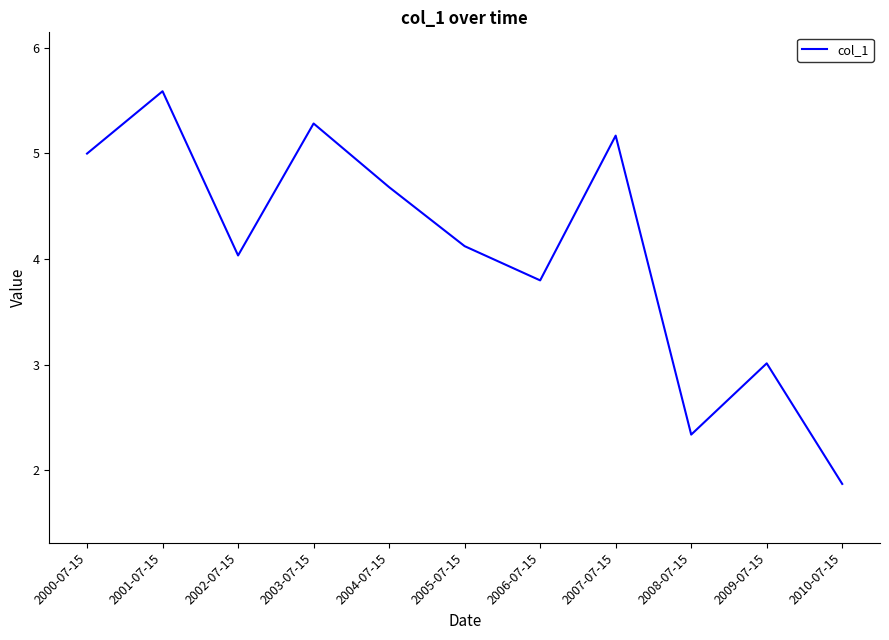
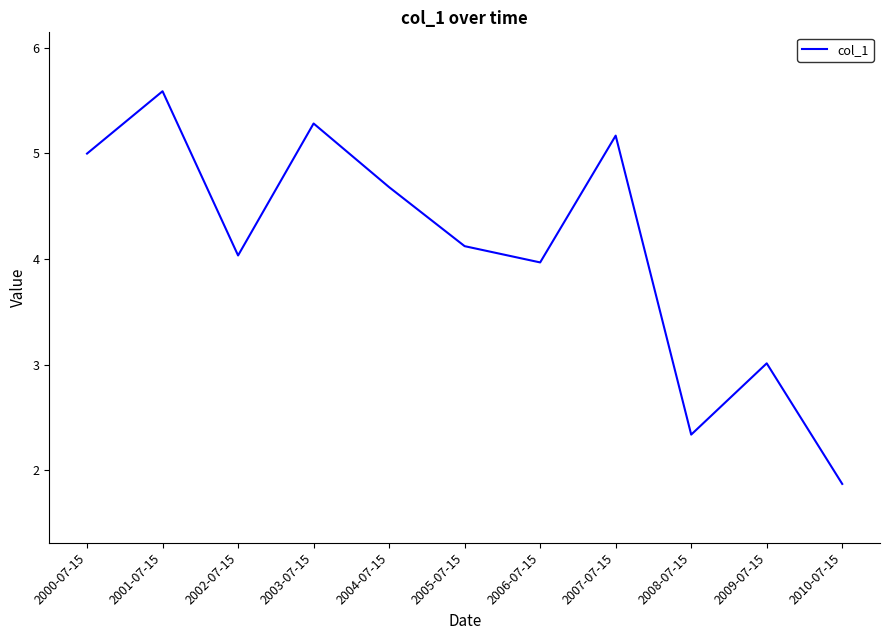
  {
    "2000-07-15": 5.00,
    "2001-07-15": 5.59,
    "2002-07-15": 4.03,
    "2003-07-15": 5.28,
    "2004-07-15": 4.68,
    "2005-07-15": 4.12,
-   "2006-07-15": 3.80,
+   "2006-07-15": 3.97,
    "2007-07-15": 5.17,
    "2008-07-15": 2.34,
    "2009-07-15": 3.01,
    "2010-07-15": 1.87
  }
